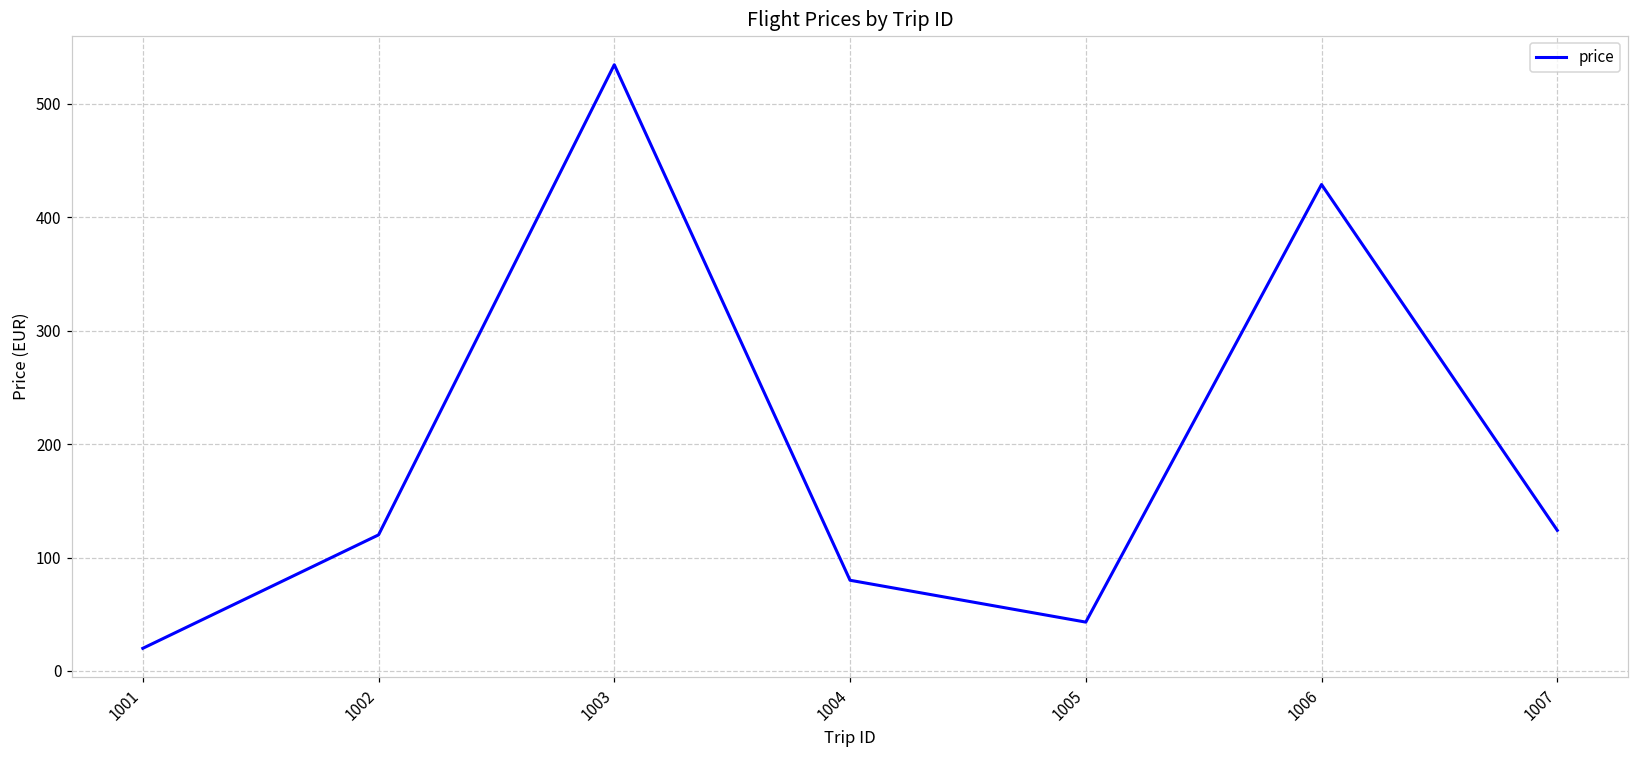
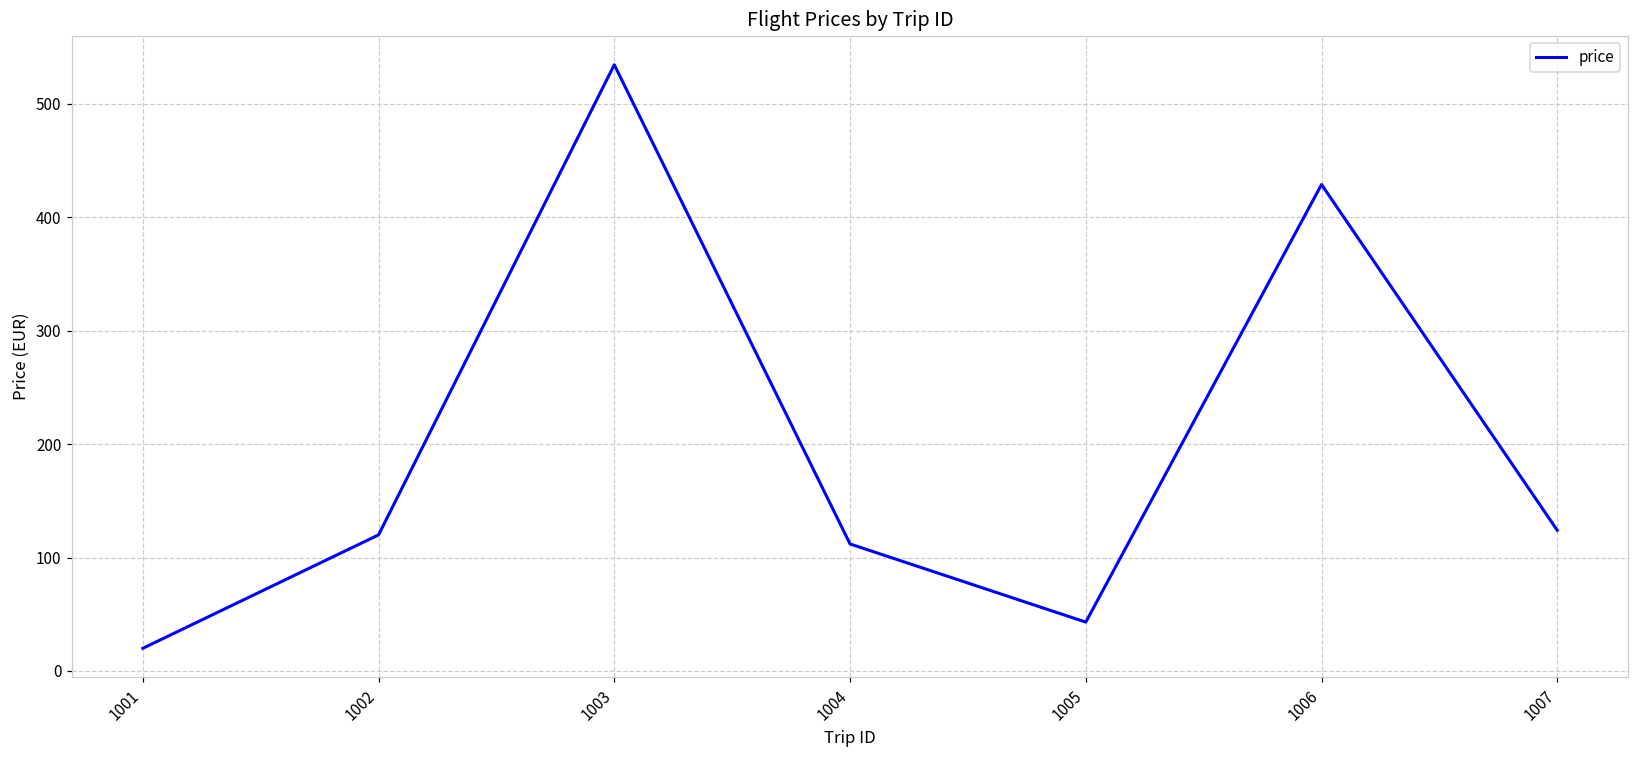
  {
    "1001": 20,
    "1002": 120,
    "1003": 534,
-   "1004": 80,
+   "1004": 112,
    "1005": 43,
    "1006": 429,
    "1007": 124
  }
